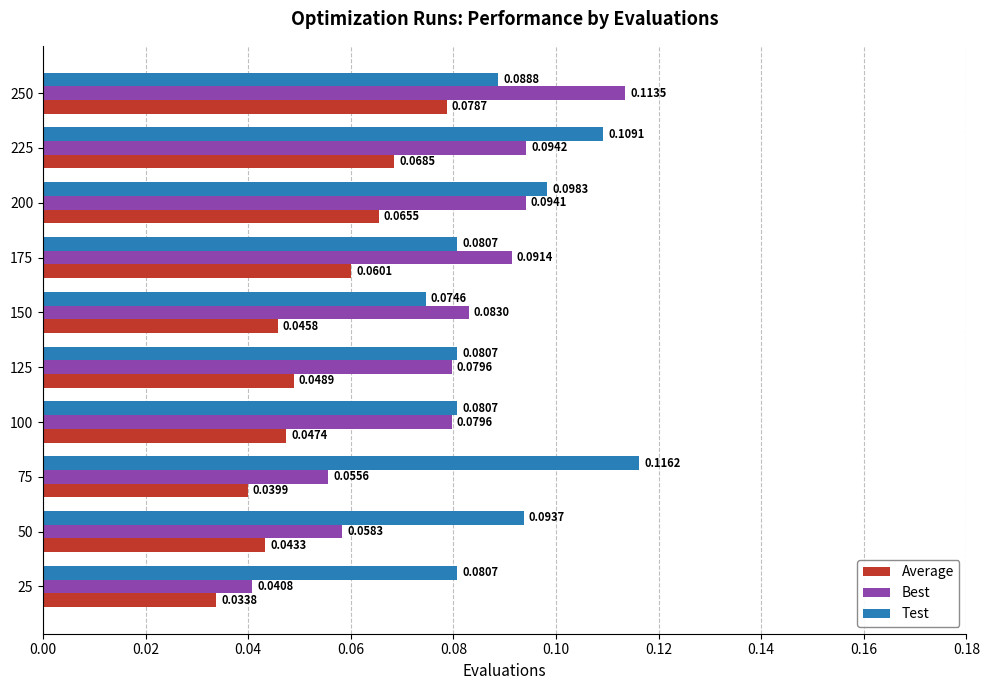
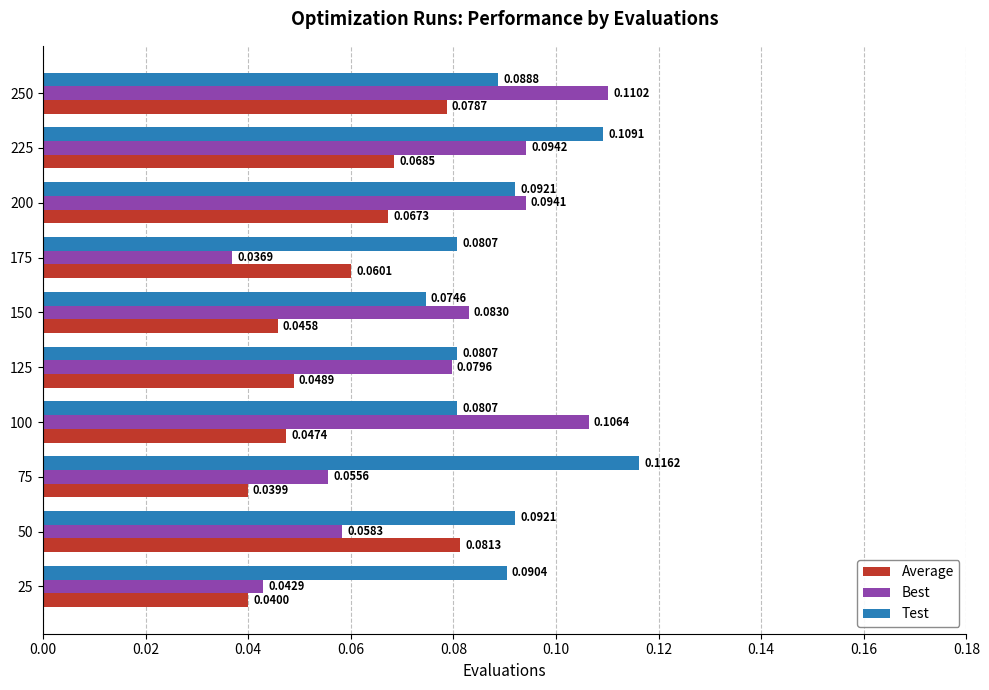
  {
    "Average": {
      "250": 0.0787,
      "225": 0.0685,
-     "200": 0.0655,
+     "200": 0.0673,
      "175": 0.0601,
      "150": 0.0458,
      "125": 0.0489,
      "100": 0.0474,
      "75": 0.0399,
-     "50": 0.0433,
-     "25": 0.0338
+     "50": 0.0813,
+     "25": 0.0400
    },
    "Best": {
-     "250": 0.1135,
+     "250": 0.1102,
      "225": 0.0942,
      "200": 0.0941,
-     "175": 0.0914,
+     "175": 0.0369,
      "150": 0.0830,
      "125": 0.0796,
-     "100": 0.0796,
+     "100": 0.1064,
      "75": 0.0556,
      "50": 0.0583,
-     "25": 0.0408
+     "25": 0.0429
    },
    "Test": {
      "250": 0.0888,
      "225": 0.1091,
-     "200": 0.0983,
+     "200": 0.0921,
      "175": 0.0807,
      "150": 0.0746,
      "125": 0.0807,
      "100": 0.0807,
      "75": 0.1162,
-     "50": 0.0937,
-     "25": 0.0807
+     "50": 0.0921,
+     "25": 0.0904
    }
  }
